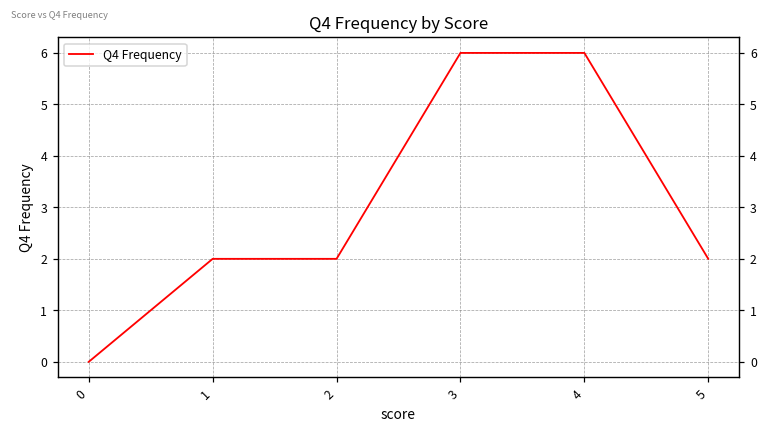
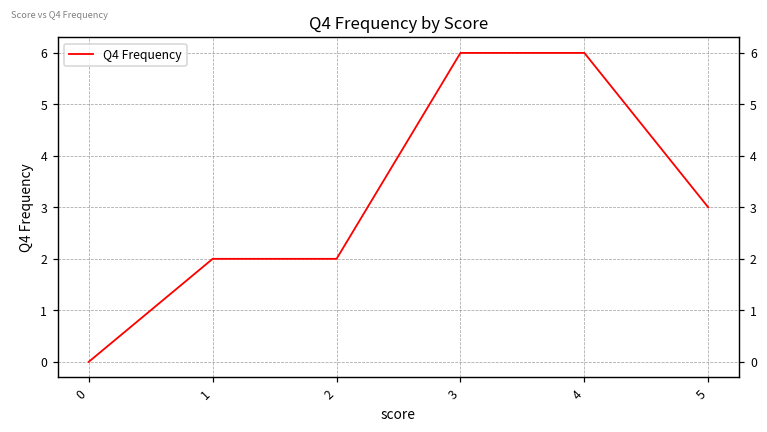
  {
    "0": 0,
    "1": 2,
    "2": 2,
    "3": 6,
    "4": 6,
-   "5": 2
+   "5": 3
  }
